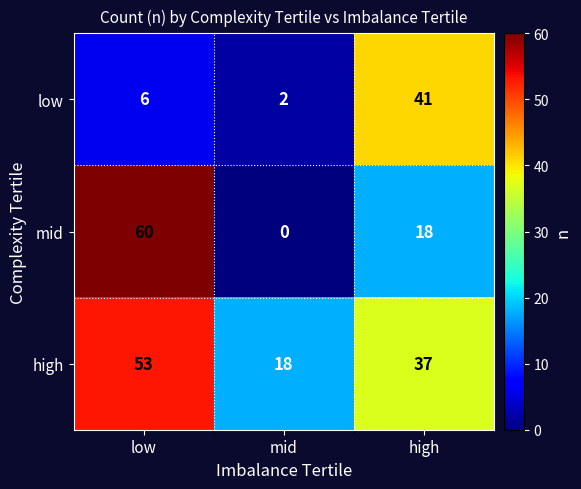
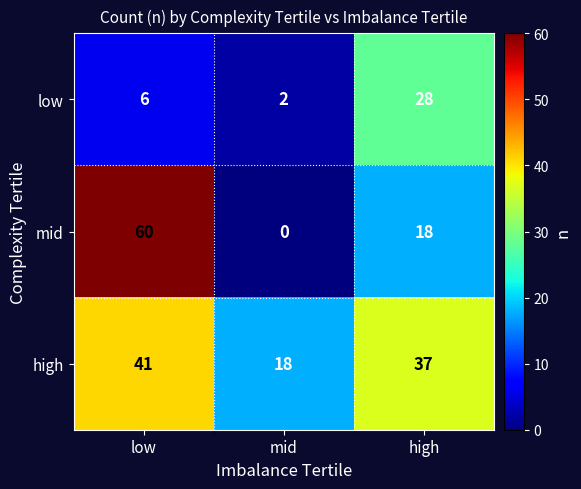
  {
    "low": {
      "low": 6,
      "mid": 2,
-     "high": 41
+     "high": 28
    },
    "mid": {
      "low": 60,
      "mid": 0,
      "high": 18
    },
    "high": {
-     "low": 53,
+     "low": 41,
      "mid": 18,
      "high": 37
    }
  }
